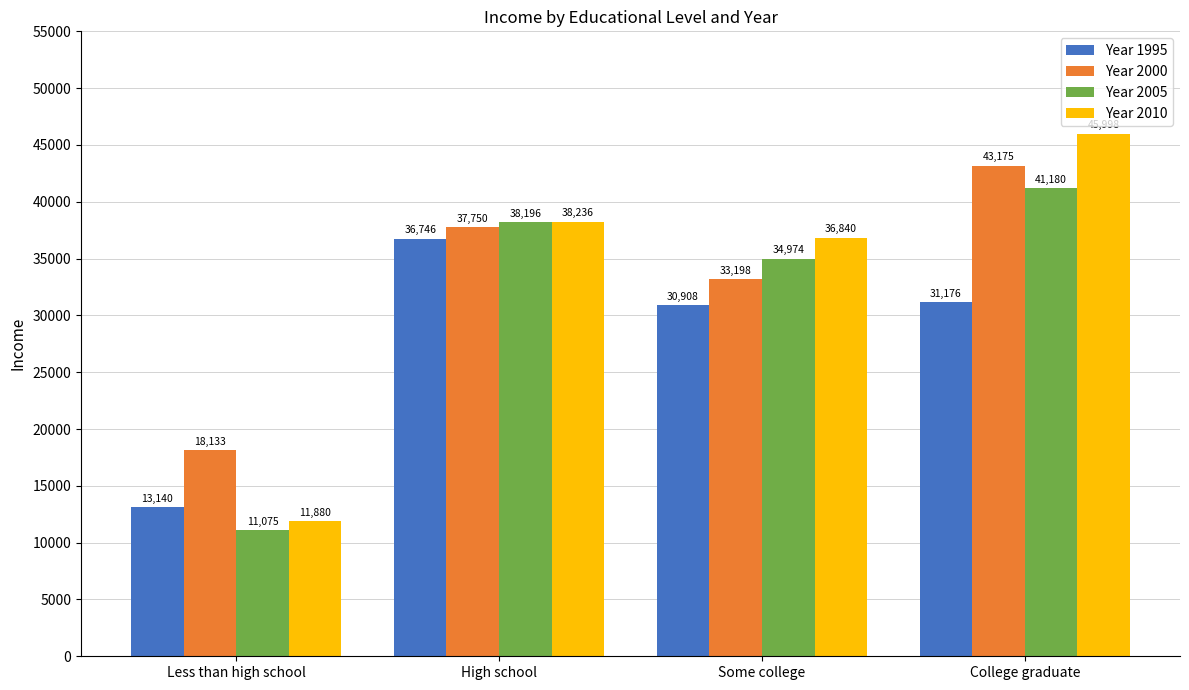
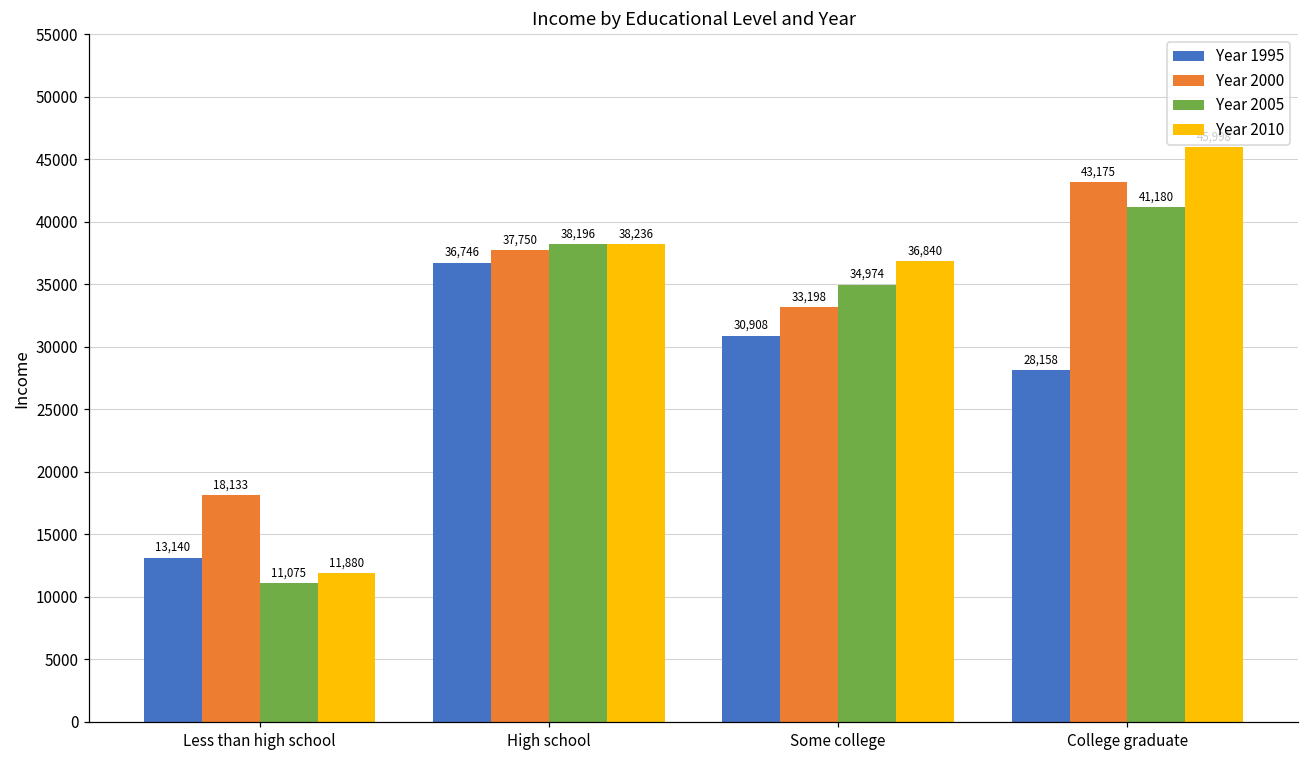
  {
    "Year 1995": {
      "Less than high school": "13,140",
      "High school": "36,746",
      "Some college": "30,908",
-     "College graduate": "31,176"
+     "College graduate": "28,158"
    },
    "Year 2000": {
      "Less than high school": "18,133",
      "High school": "37,750",
      "Some college": "33,198",
      "College graduate": "43,175"
    },
    "Year 2005": {
      "Less than high school": "11,075",
      "High school": "38,196",
      "Some college": "34,974",
      "College graduate": "41,180"
    },
    "Year 2010": {
      "Less than high school": "11,880",
      "High school": "38,236",
      "Some college": "36,840"
    }
  }
